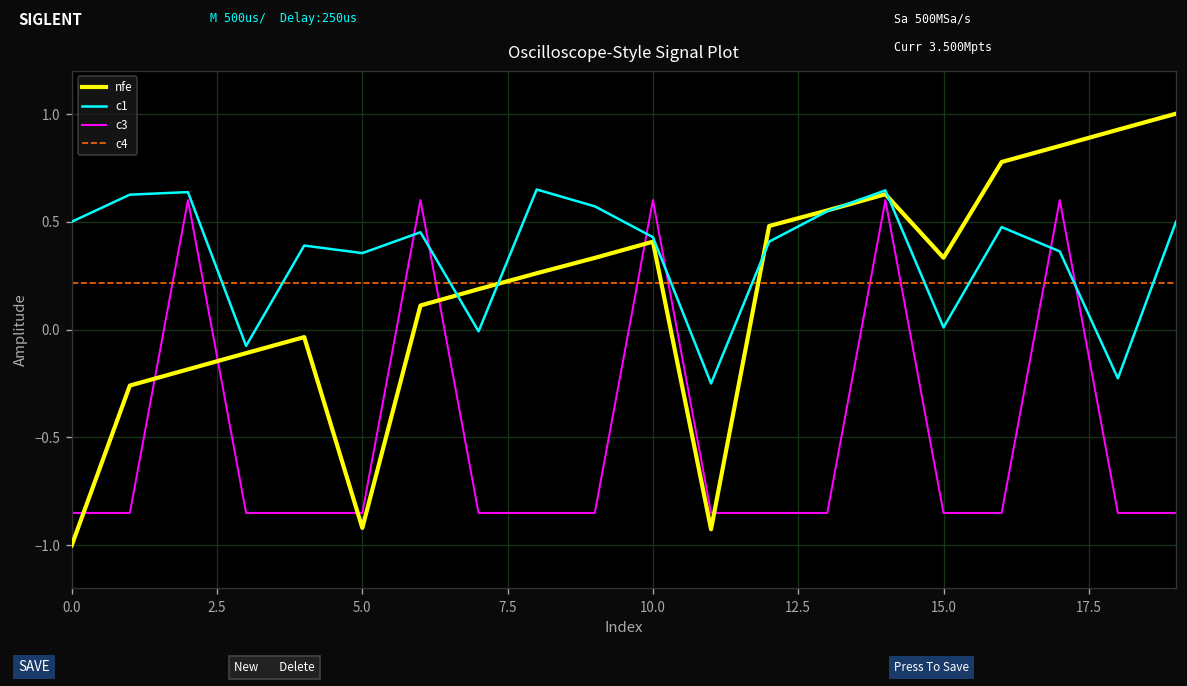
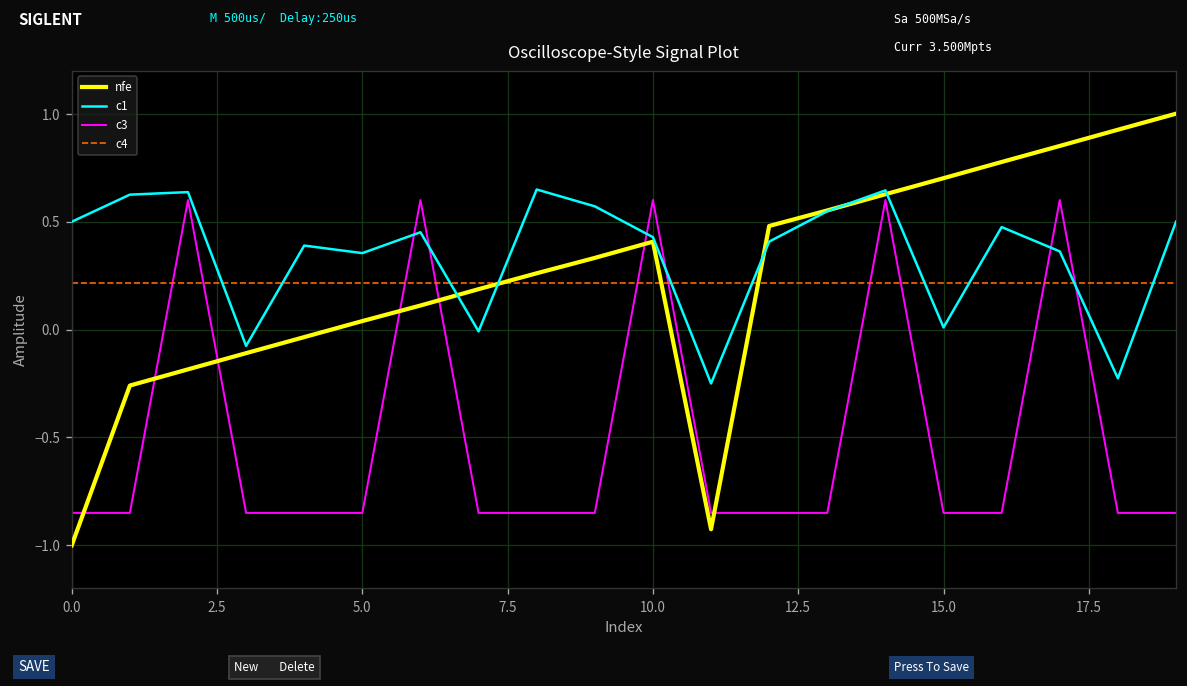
  {
    "nfe": {
      "0.0": -1.00,
-     "5.0": -0.92,
+     "5.0": 0.04,
      "10.0": 0.41,
-     "15.0": 0.33
+     "15.0": 0.70
    },
    "c1": {
      "0.0": 0.50,
      "5.0": 0.35,
      "10.0": 0.43,
      "15.0": 0.01
    },
    "c3": {
      "0.0": -0.85,
      "5.0": -0.85,
      "10.0": 0.60,
      "15.0": -0.85
    },
    "c4": {
      "0.0": 0.22,
      "5.0": 0.22,
      "10.0": 0.22,
      "15.0": 0.22
    }
  }
